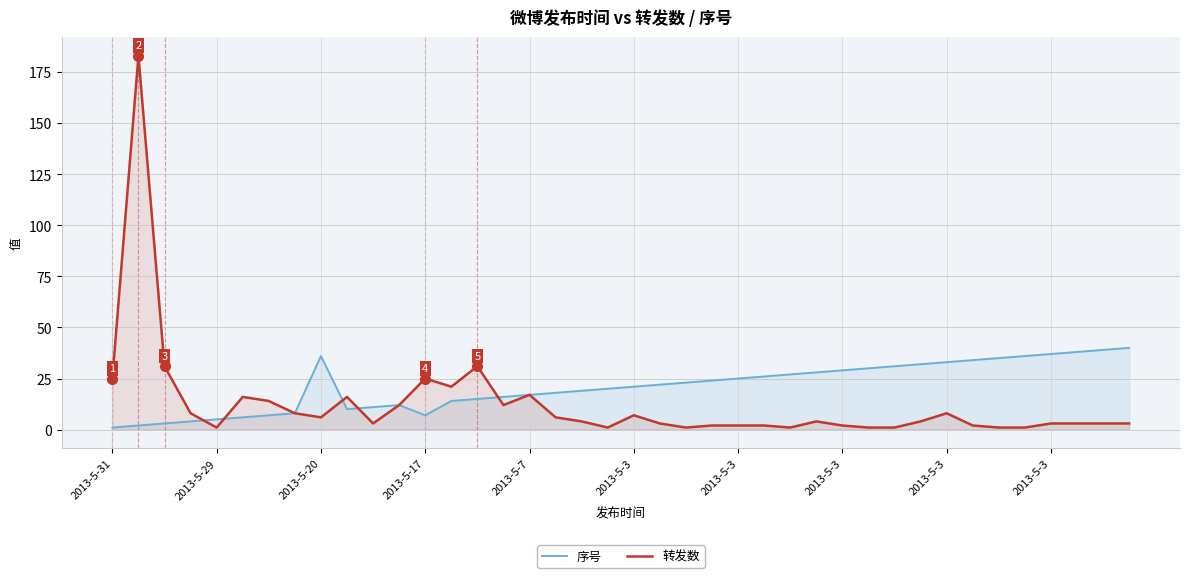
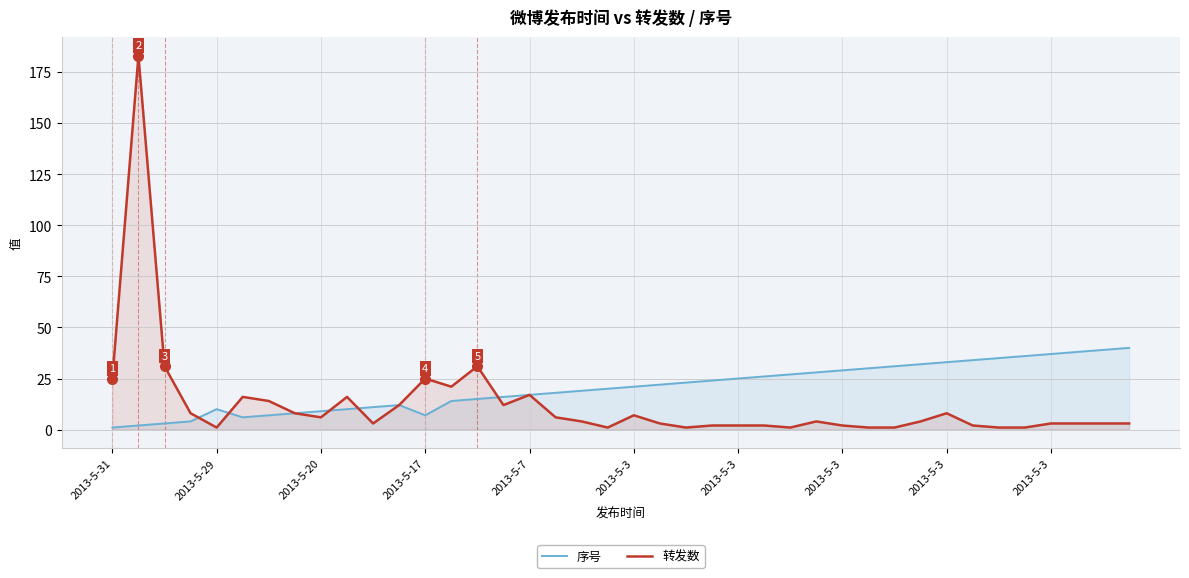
  {
    "序号": {
      "2013-5-31": 1,
-     "2013-5-29": 5,
-     "2013-5-20": 36,
+     "2013-5-29": 10,
+     "2013-5-20": 9,
      "2013-5-17": 7
    }
  }
